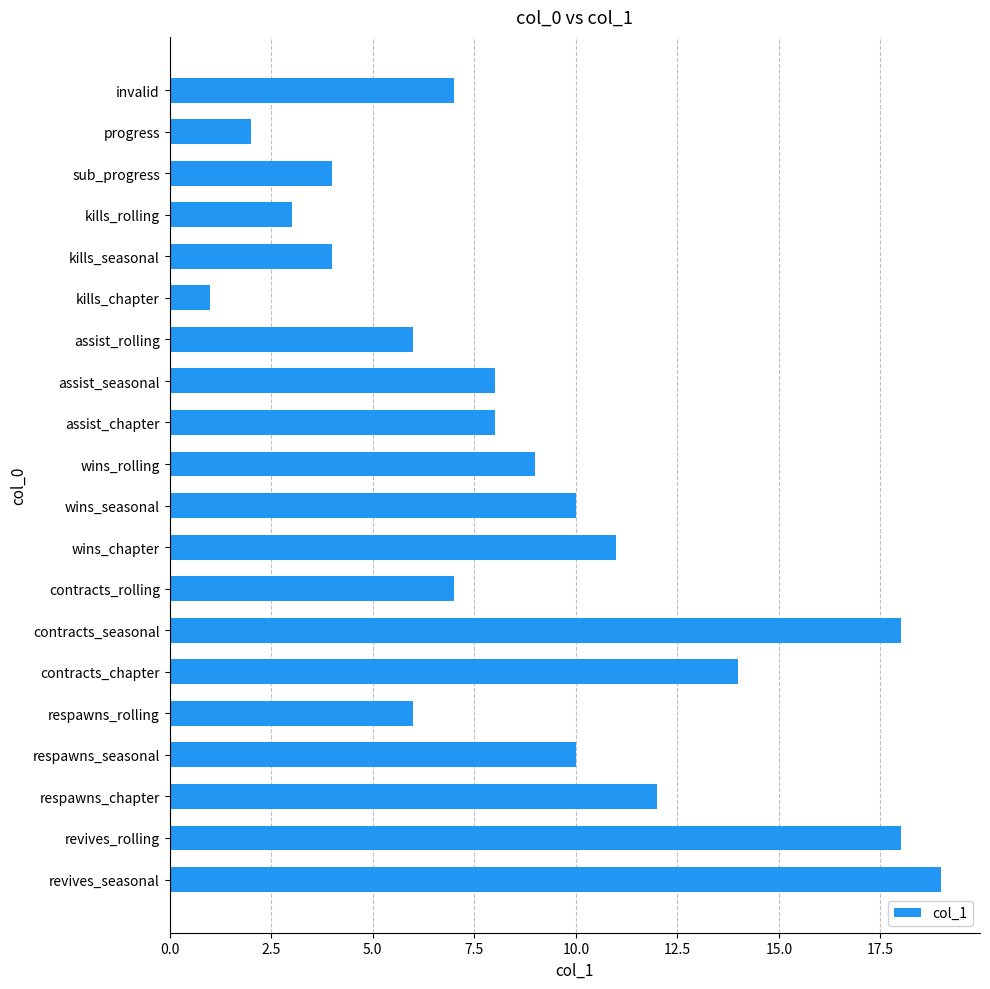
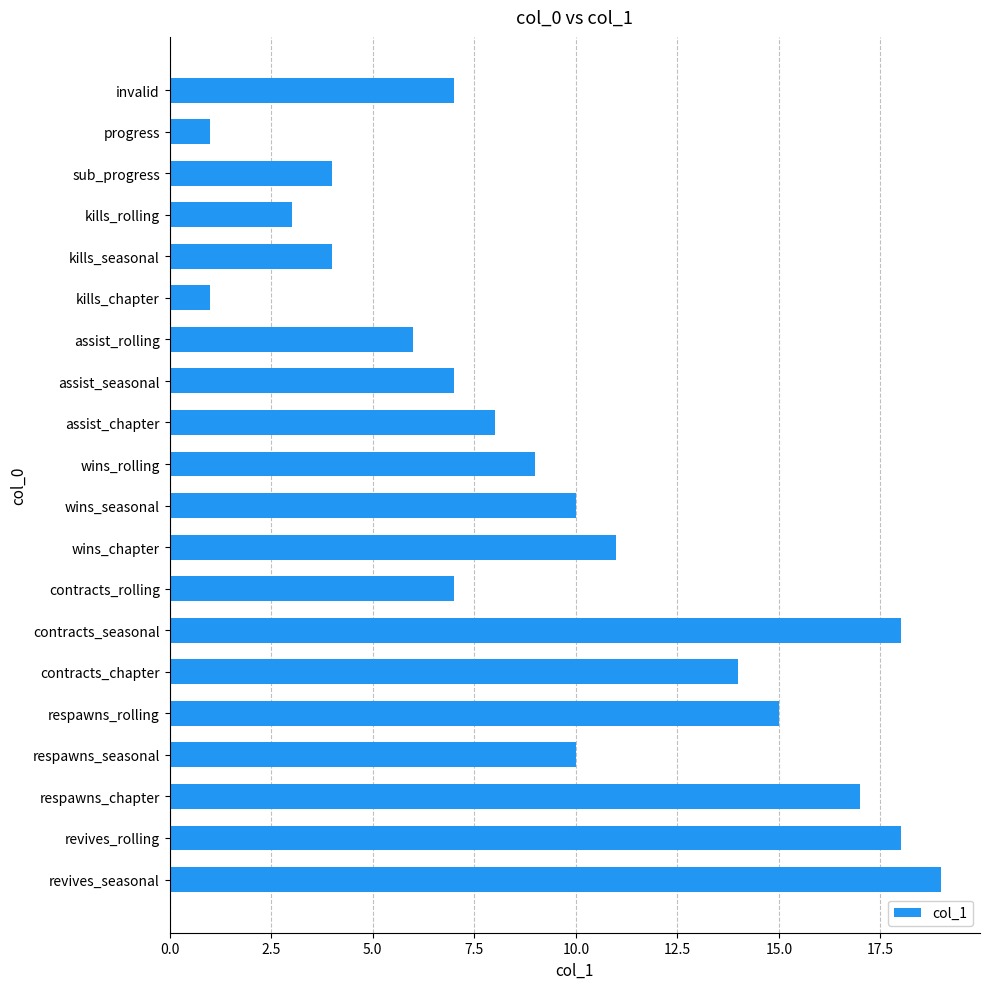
  {
    "invalid": 7,
-   "progress": 2,
+   "progress": 1,
    "sub_progress": 4,
    "kills_rolling": 3,
    "kills_seasonal": 4,
    "kills_chapter": 1,
    "assist_rolling": 6,
-   "assist_seasonal": 8,
+   "assist_seasonal": 7,
    "assist_chapter": 8,
    "wins_rolling": 9,
    "wins_seasonal": 10,
    "wins_chapter": 11,
    "contracts_rolling": 7,
    "contracts_seasonal": 18,
    "contracts_chapter": 14,
-   "respawns_rolling": 6,
+   "respawns_rolling": 15,
    "respawns_seasonal": 10,
-   "respawns_chapter": 12,
+   "respawns_chapter": 17,
    "revives_rolling": 18,
    "revives_seasonal": 19
  }
